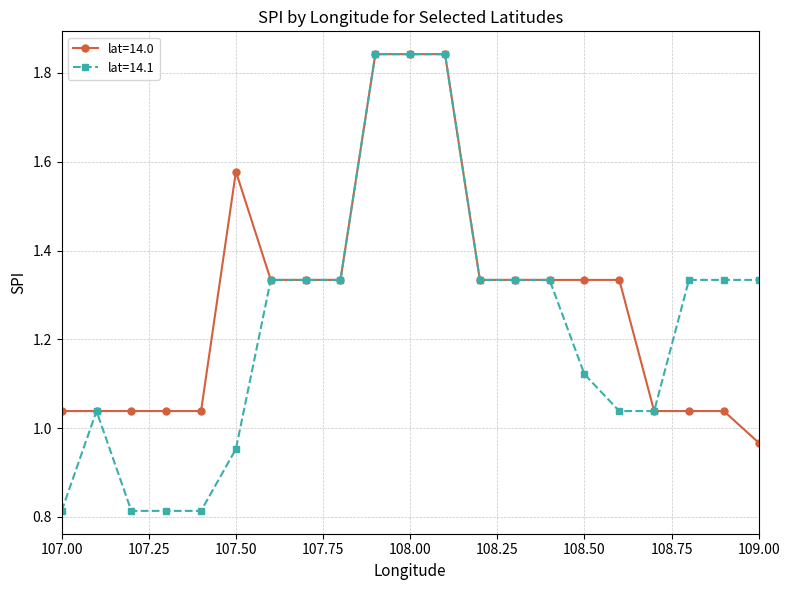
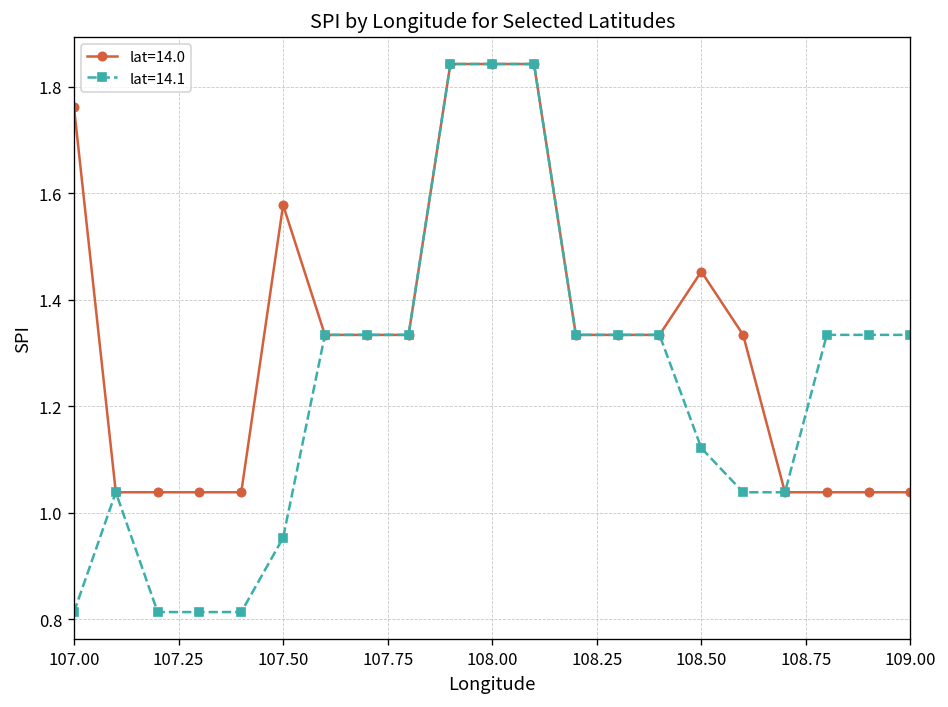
  {
    "lat=14.0": {
-     "107.00": 1.04,
+     "107.00": 1.76,
      "107.50": 1.58,
-     "108.50": 1.33,
-     "109.00": 0.97
+     "108.50": 1.45,
+     "109.00": 1.04
    },
    "lat=14.1": {
      "107.00": 0.81,
      "107.50": 0.95,
      "108.50": 1.12,
      "109.00": 1.33
    }
  }
